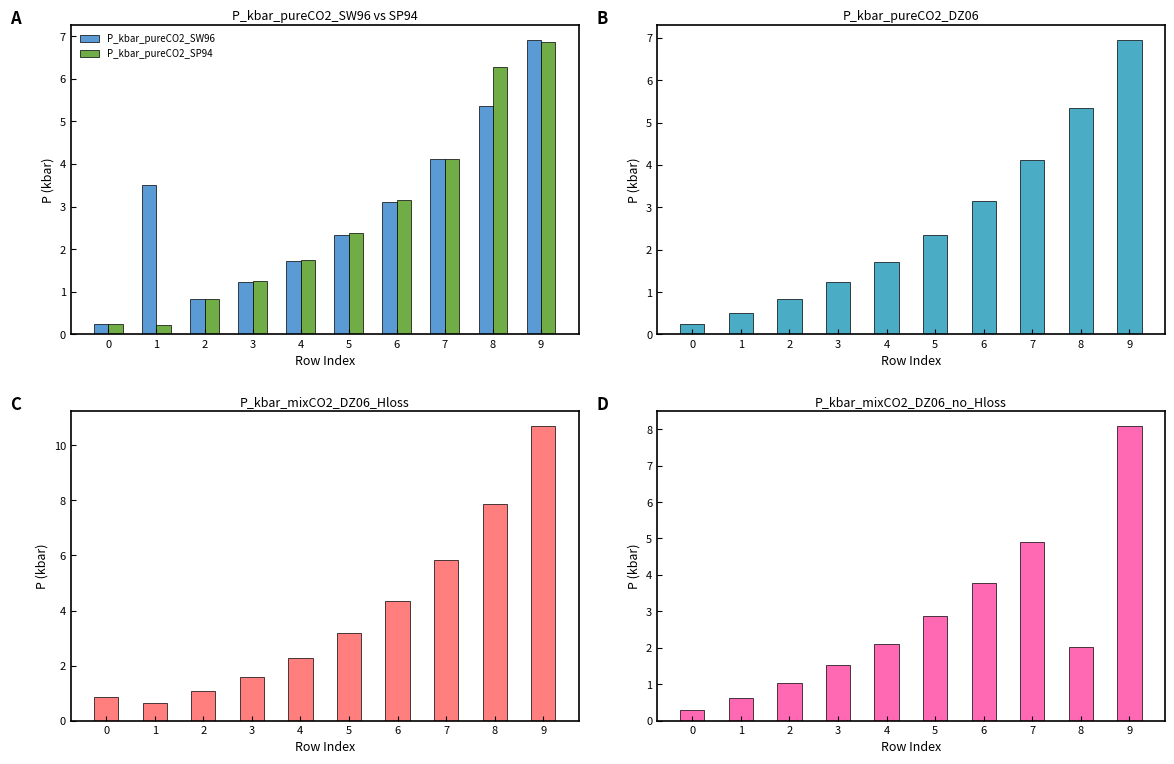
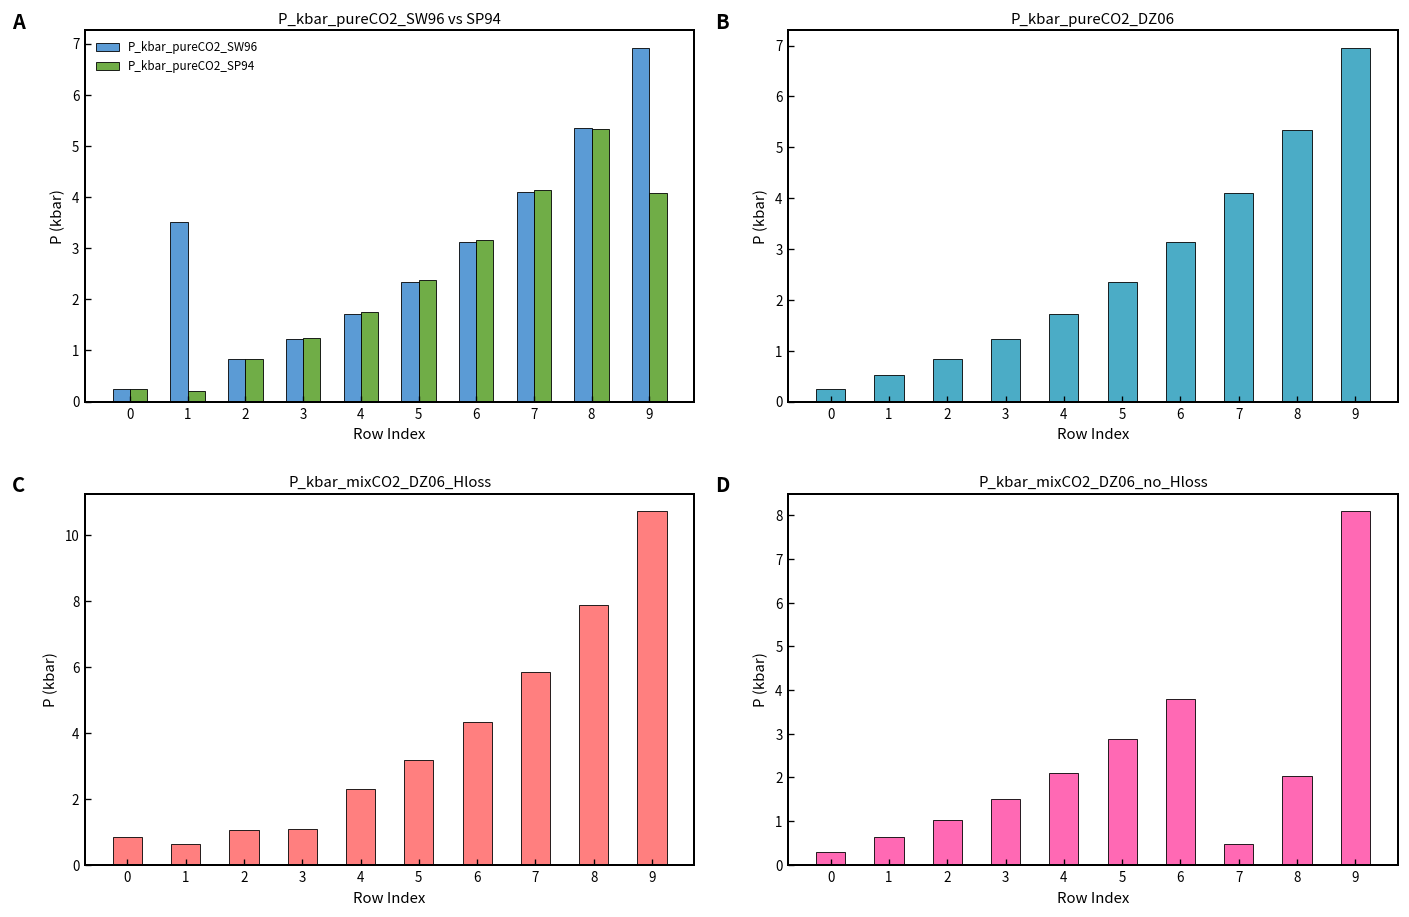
  {
    "P_kbar_pureCO2_SW96 vs SP94": {
      "P_kbar_pureCO2_SW96": {
        "0": 0.2,
        "1": 3.5,
        "2": 0.8,
        "3": 1.2,
        "4": 1.7,
        "5": 2.3,
        "6": 3.1,
        "7": 4.1,
        "8": 5.4,
        "9": 6.9
      },
      "P_kbar_pureCO2_SP94": {
        "0": 0.2,
        "1": 0.2,
        "2": 0.8,
        "3": 1.2,
        "4": 1.8,
        "5": 2.4,
        "6": 3.2,
        "7": 4.1,
-       "8": 6.3,
-       "9": 6.9
+       "8": 5.3,
+       "9": 4.1
      }
    },
    "P_kbar_pureCO2_DZ06": {
      "0": 0.2,
      "1": 0.5,
      "2": 0.8,
      "3": 1.2,
      "4": 1.7,
      "5": 2.4,
      "6": 3.1,
      "7": 4.1,
      "8": 5.3,
      "9": 7.0
    },
    "P_kbar_mixCO2_DZ06_Hloss": {
      "0": 0.8,
      "1": 0.6,
      "2": 1.1,
-     "3": 1.6,
+     "3": 1.1,
      "4": 2.3,
      "5": 3.2,
      "6": 4.3,
      "7": 5.8,
      "8": 7.9,
      "9": 10.7
    },
    "P_kbar_mixCO2_DZ06_no_Hloss": {
      "0": 0.3,
      "1": 0.6,
      "2": 1.0,
      "3": 1.5,
      "4": 2.1,
      "5": 2.9,
      "6": 3.8,
-     "7": 4.9,
+     "7": 0.5,
      "8": 2.0,
      "9": 8.1
    }
  }
